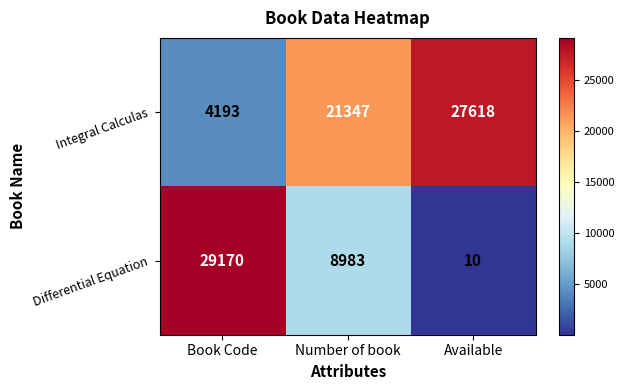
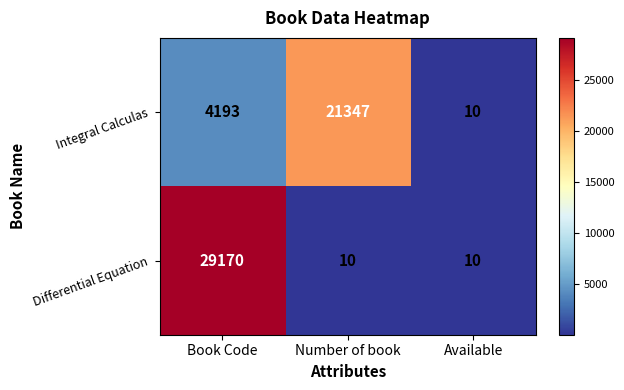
  {
    "Integral Calculas": {
      "Book Code": 4193,
      "Number of book": 21347,
-     "Available": 27618
+     "Available": 10
    },
    "Differential Equation": {
      "Book Code": 29170,
-     "Number of book": 8983,
+     "Number of book": 10,
      "Available": 10
    }
  }
